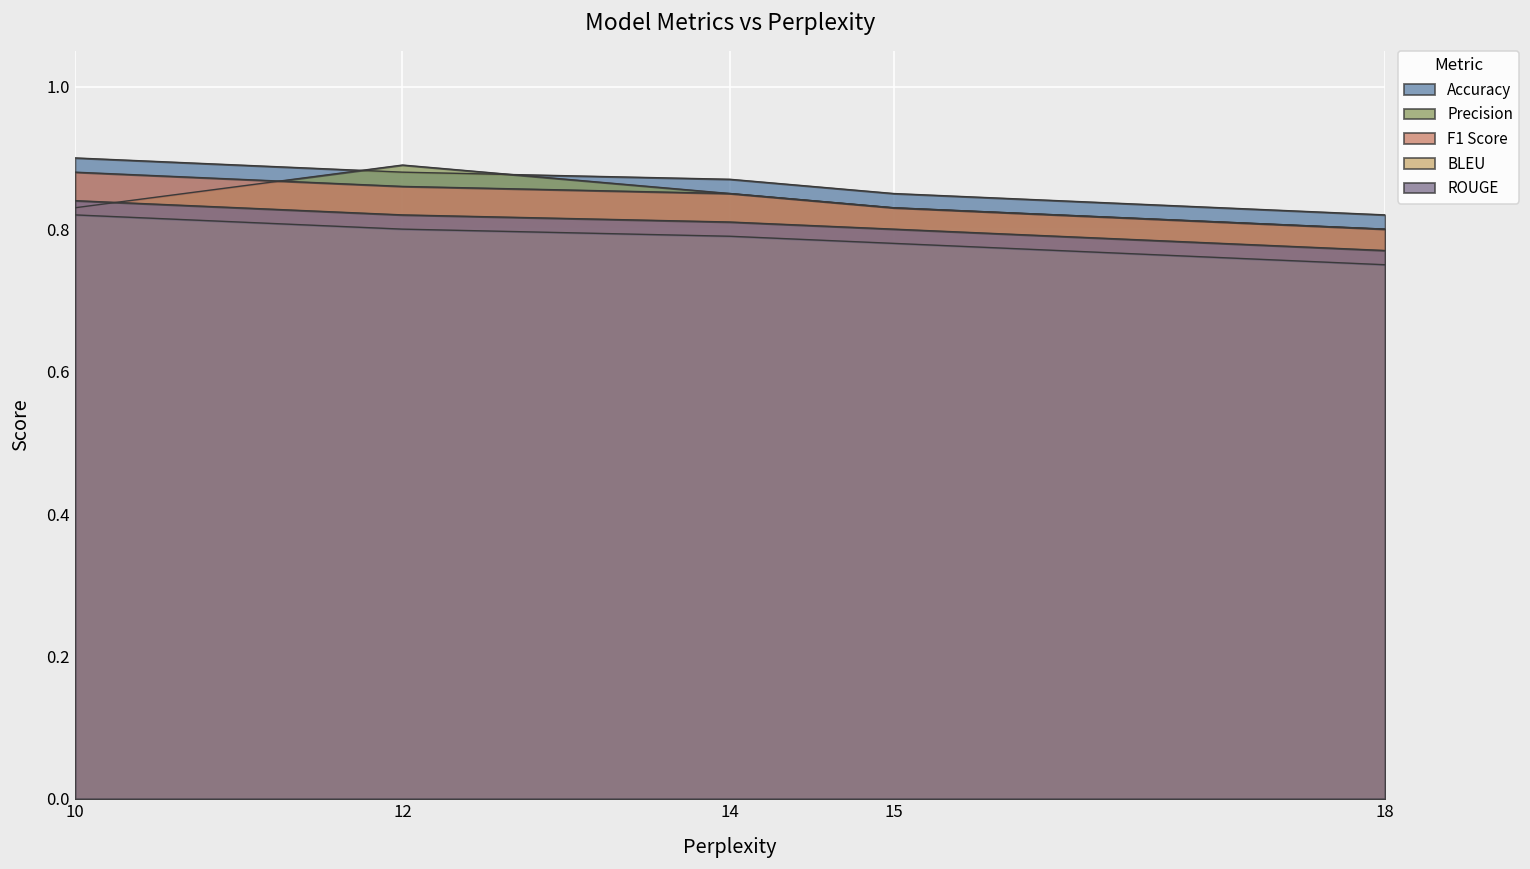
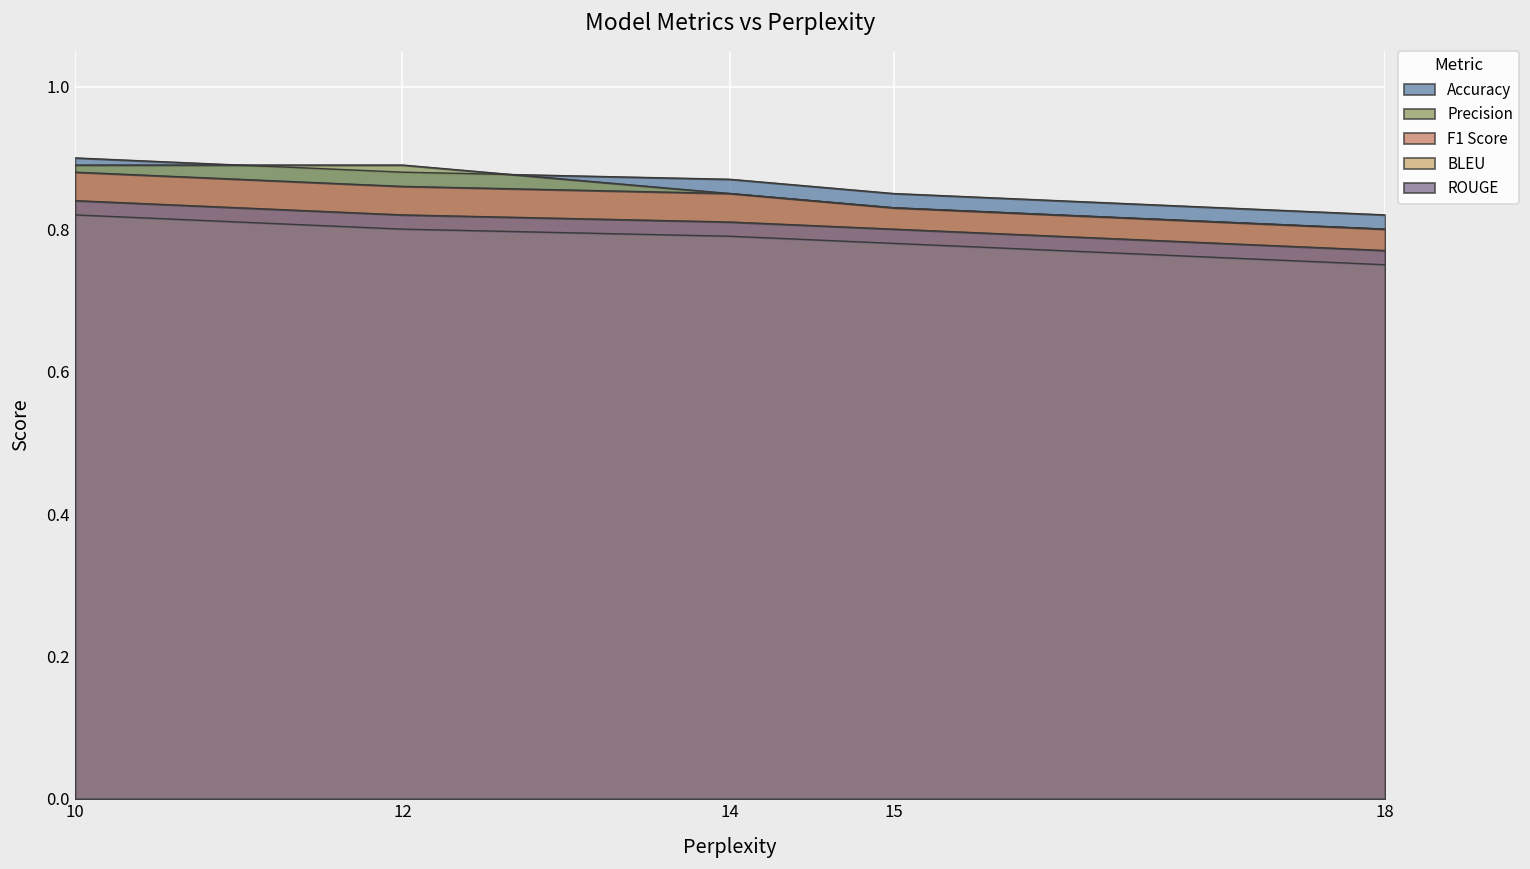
  {
    "Precision": {
-     "10": 0.83,
+     "10": 0.89,
      "12": 0.89
    }
  }
